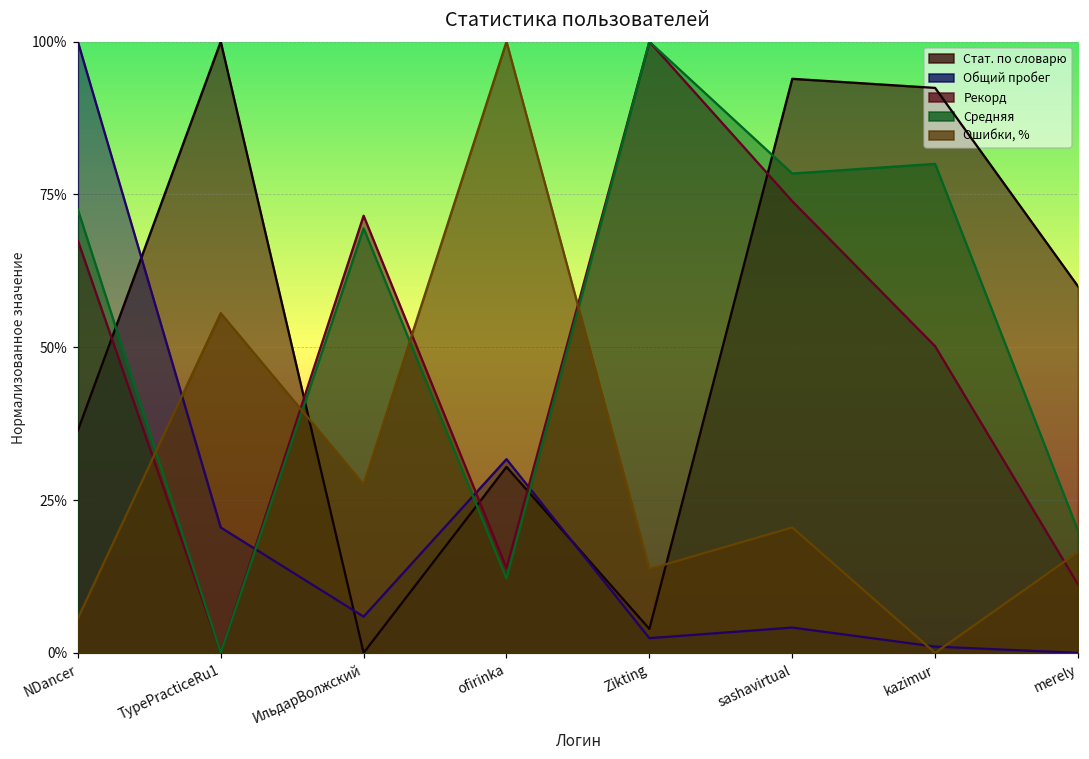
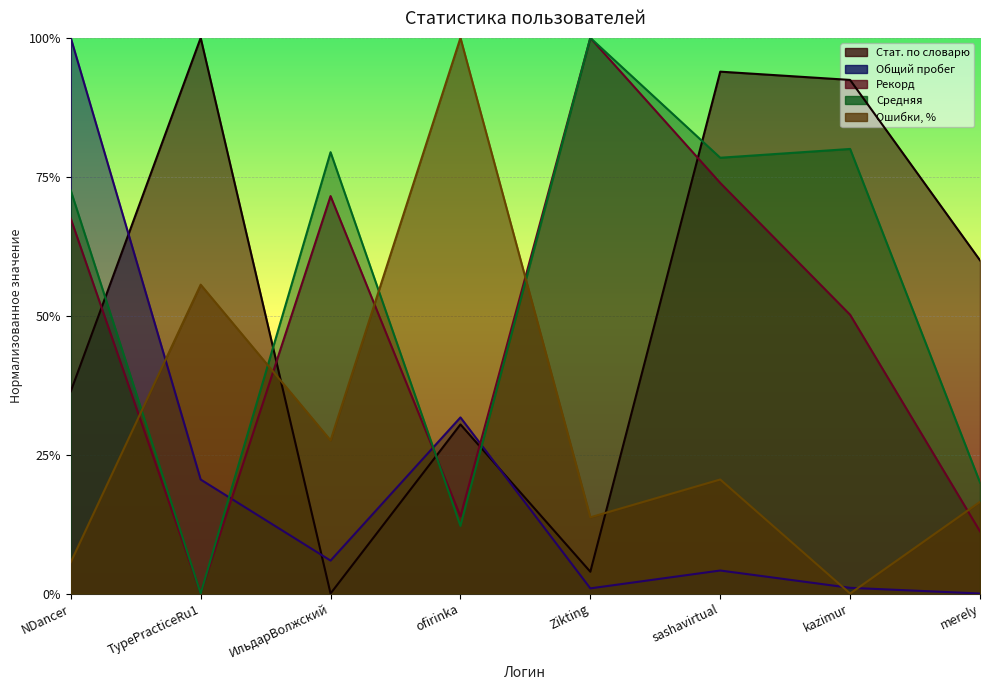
  {
    "Общий пробег": {
      "NDancer": "100%",
      "TypePracticeRu1": "21%",
      "ИльдарВолжский": "6%",
      "ofirinka": "32%",
-     "Zikting": "2%",
+     "Zikting": "1%",
      "sashavirtual": "4%",
      "kazimur": "1%",
      "merely": "0%"
    },
    "Средняя": {
      "NDancer": "73%",
-     "ИльдарВолжский": "69%",
+     "ИльдарВолжский": "79%",
      "ofirinka": "12%",
      "sashavirtual": "78%",
      "kazimur": "80%",
      "merely": "20%"
    }
  }
